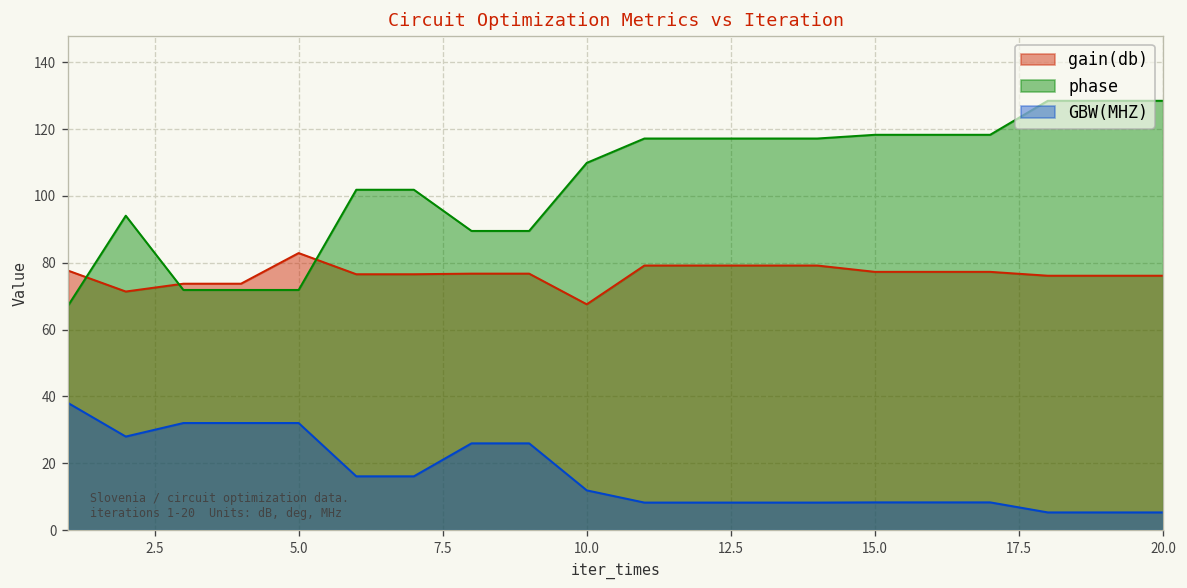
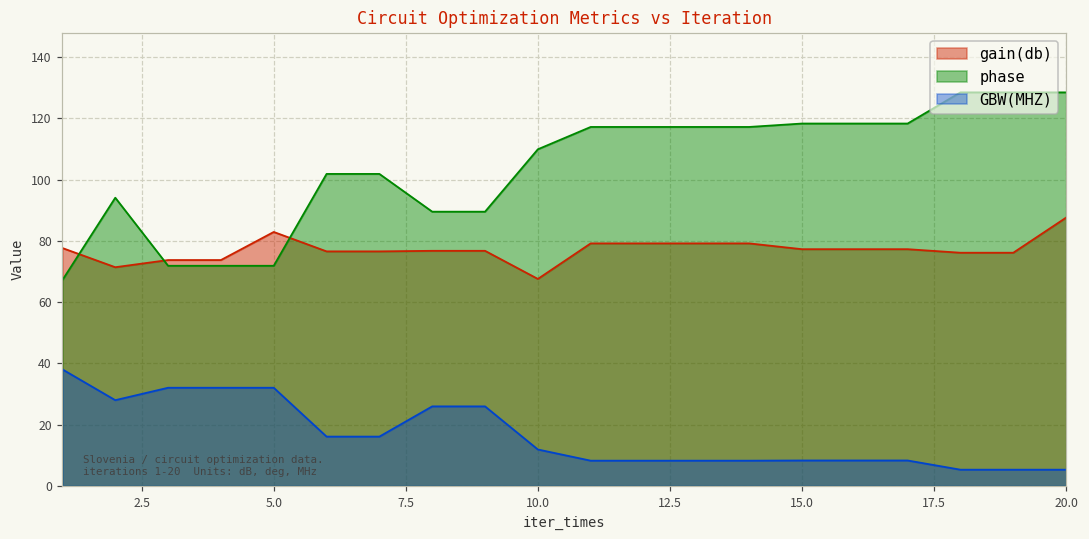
  {
    "gain(db)": {
      "5.0": 83,
      "10.0": 68,
      "15.0": 77,
-     "20.0": 76
+     "20.0": 88
    },
    "phase": {
      "5.0": 72,
      "10.0": 110,
      "15.0": 118,
      "20.0": 128
    },
    "GBW(MHZ)": {
      "5.0": 32,
      "10.0": 12,
      "15.0": 8,
      "20.0": 5
    }
  }
